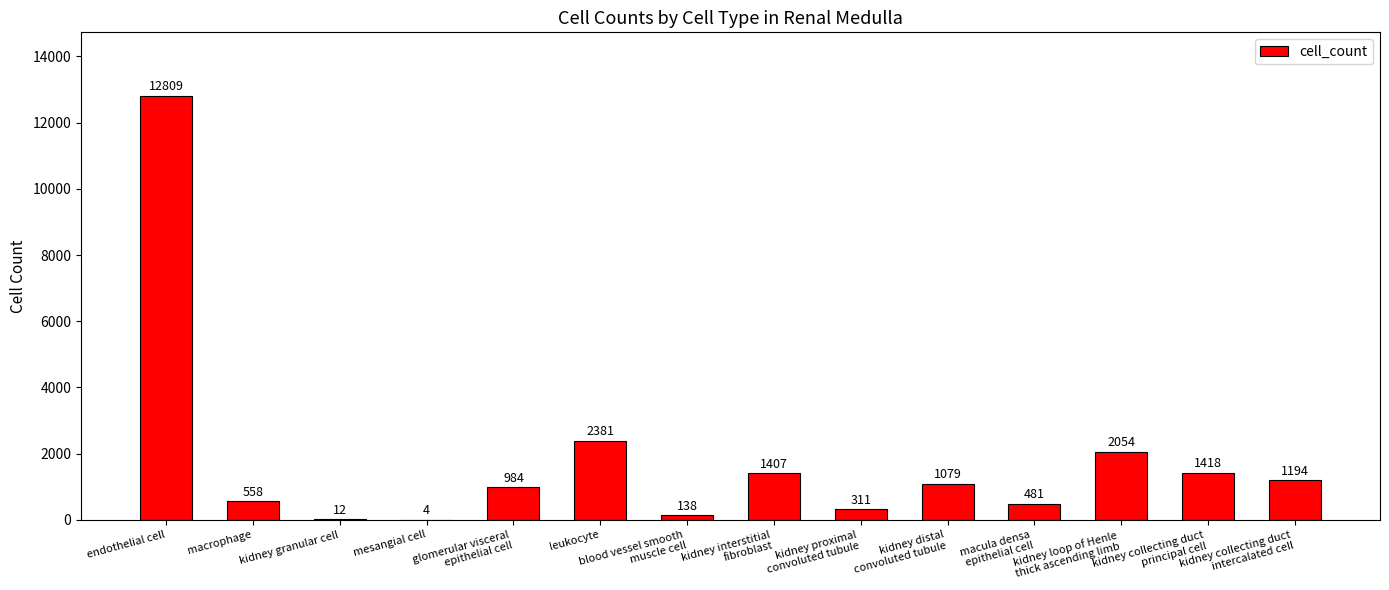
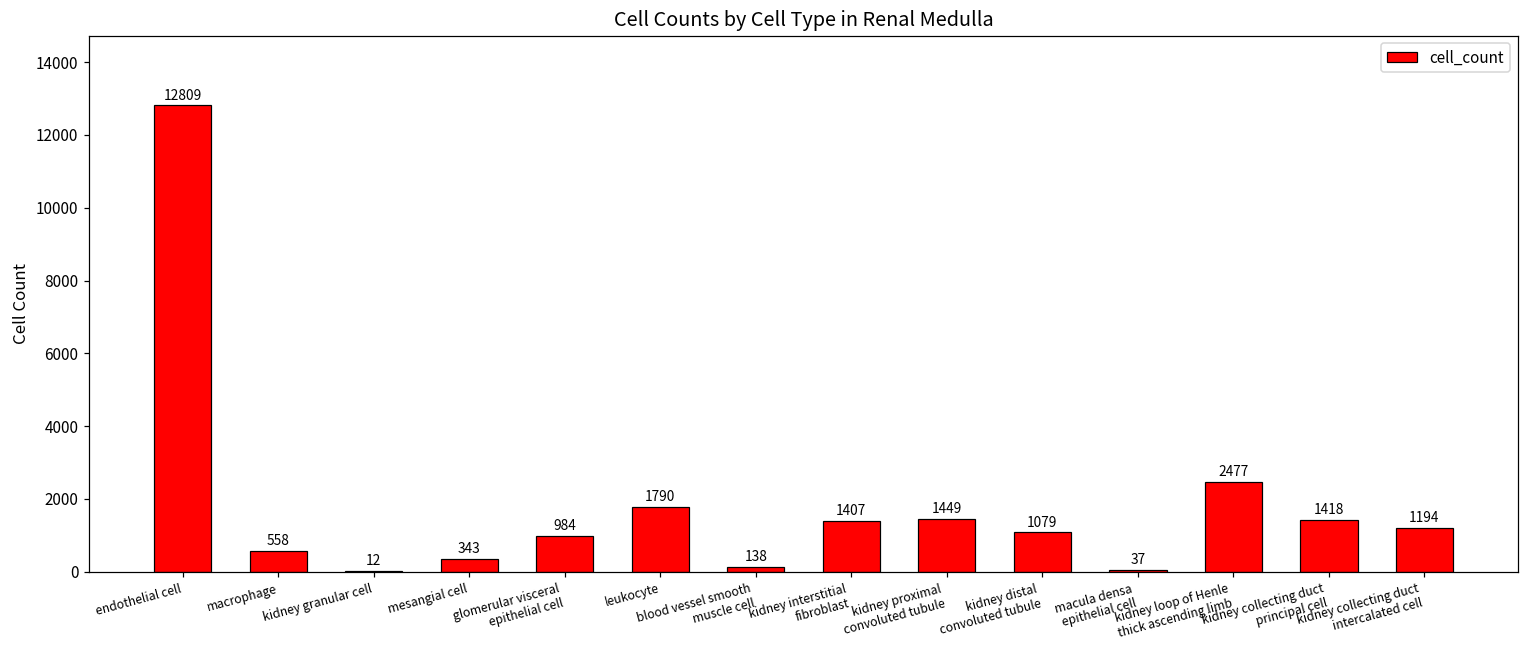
  {
    "endothelial cell": 12809,
    "macrophage": 558,
    "kidney granular cell": 12,
-   "mesangial cell": 4,
+   "mesangial cell": 343,
    "glomerular visceral epithelial cell": 984,
-   "leukocyte": 2381,
+   "leukocyte": 1790,
    "blood vessel smooth muscle cell": 138,
    "kidney interstitial fibroblast": 1407,
-   "kidney proximal convoluted tubule": 311,
+   "kidney proximal convoluted tubule": 1449,
    "kidney distal convoluted tubule": 1079,
-   "macula densa epithelial cell": 481,
-   "kidney loop of Henle thick ascending limb": 2054,
+   "macula densa epithelial cell": 37,
+   "kidney loop of Henle thick ascending limb": 2477,
    "kidney collecting duct principal cell": 1418,
    "kidney collecting duct intercalated cell": 1194
  }
